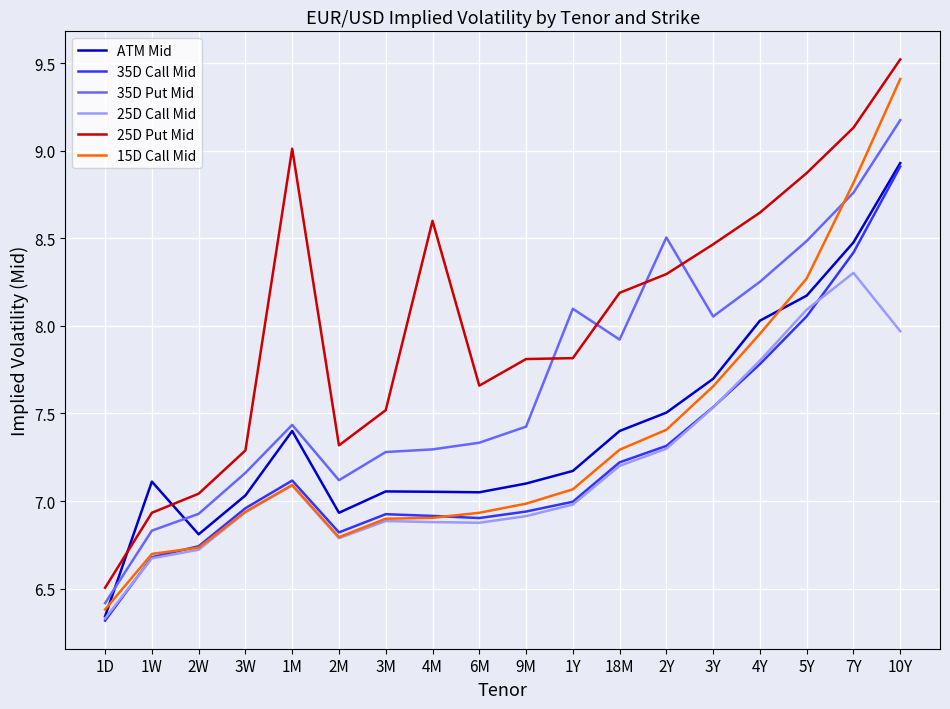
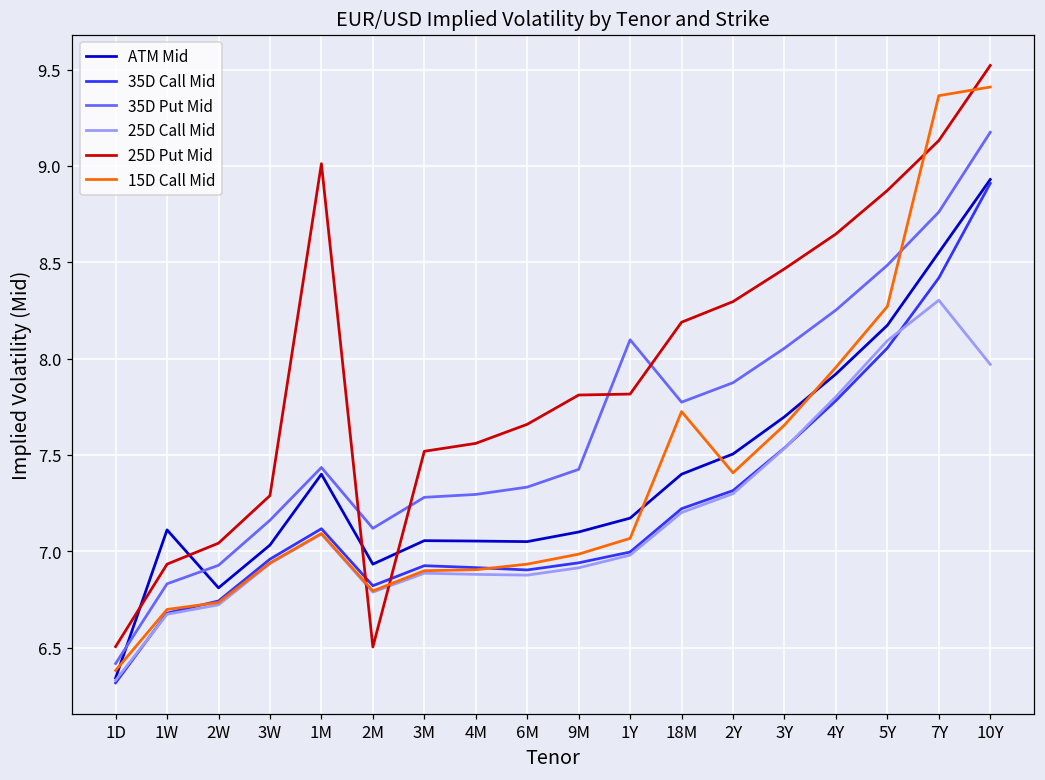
  {
    "ATM Mid": {
      "1W": 7.11,
      "2W": 6.81,
      "3W": 7.03,
      "1M": 7.40,
      "2M": 6.93,
      "3M": 7.06,
      "4M": 7.05,
      "6M": 7.05,
      "9M": 7.10,
      "1Y": 7.17,
      "18M": 7.40,
      "2Y": 7.51,
      "3Y": 7.70,
-     "4Y": 8.03,
+     "4Y": 7.92,
      "5Y": 8.17,
-     "7Y": 8.48,
+     "7Y": 8.55,
      "10Y": 8.93
    },
    "35D Call Mid": {
      "3W": 6.96,
      "1M": 7.12,
      "2M": 6.82,
      "3M": 6.93,
      "6M": 6.90,
      "9M": 6.94,
      "1Y": 7.00,
      "18M": 7.22,
      "2Y": 7.32,
      "4Y": 7.78,
      "5Y": 8.06,
      "7Y": 8.42,
      "10Y": 8.91
    },
    "35D Put Mid": {
      "1D": 6.42,
      "1W": 6.83,
      "2W": 6.93,
      "3W": 7.16,
      "1M": 7.44,
      "2M": 7.12,
      "3M": 7.28,
      "4M": 7.30,
      "6M": 7.33,
      "9M": 7.43,
      "1Y": 8.10,
-     "18M": 7.92,
-     "2Y": 8.51,
+     "18M": 7.77,
+     "2Y": 7.88,
      "3Y": 8.05,
      "4Y": 8.25,
      "5Y": 8.49,
      "7Y": 8.76,
      "10Y": 9.18
    },
    "25D Call Mid": {
      "4M": 6.88,
      "6M": 6.88,
      "9M": 6.91,
      "1Y": 6.98,
      "18M": 7.20,
      "2Y": 7.30,
      "4Y": 7.80,
      "5Y": 8.09,
      "7Y": 8.30,
      "10Y": 7.97
    },
    "25D Put Mid": {
      "1D": 6.51,
      "1W": 6.93,
      "2W": 7.04,
      "3W": 7.29,
      "1M": 9.01,
-     "2M": 7.32,
+     "2M": 6.50,
      "3M": 7.52,
-     "4M": 8.60,
+     "4M": 7.56,
      "6M": 7.66,
      "9M": 7.81,
      "1Y": 7.82,
      "18M": 8.19,
      "2Y": 8.30,
      "3Y": 8.47,
      "4Y": 8.65,
      "5Y": 8.87,
      "7Y": 9.13,
      "10Y": 9.52
    },
    "15D Call Mid": {
      "1D": 6.38,
      "1W": 6.70,
      "6M": 6.93,
      "9M": 6.99,
      "1Y": 7.07,
-     "18M": 7.29,
+     "18M": 7.73,
      "2Y": 7.41,
      "3Y": 7.66,
      "4Y": 7.96,
      "5Y": 8.27,
-     "7Y": 8.82,
+     "7Y": 9.37,
      "10Y": 9.41
    }
  }
